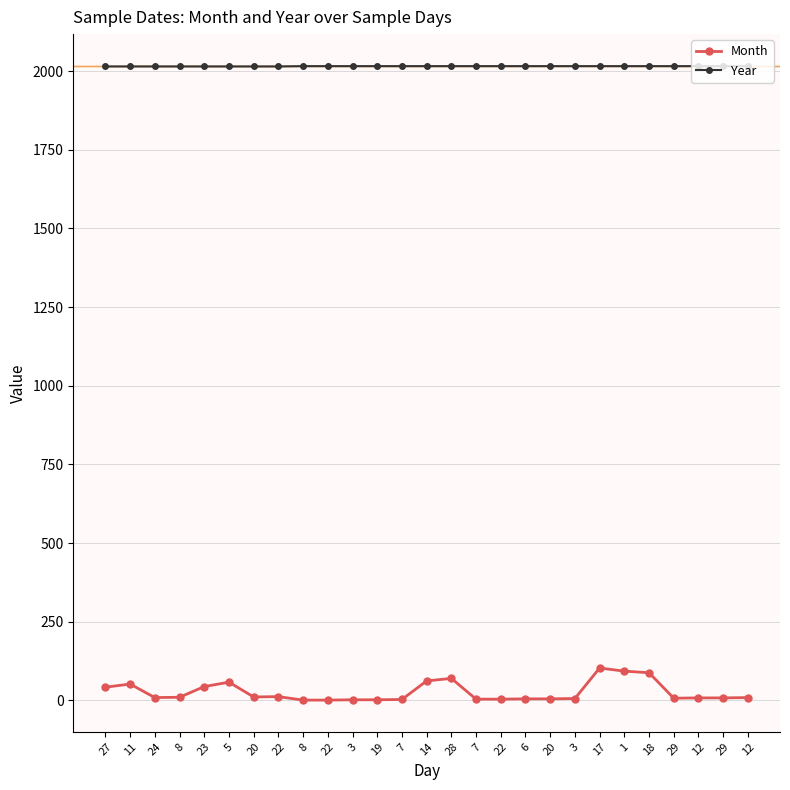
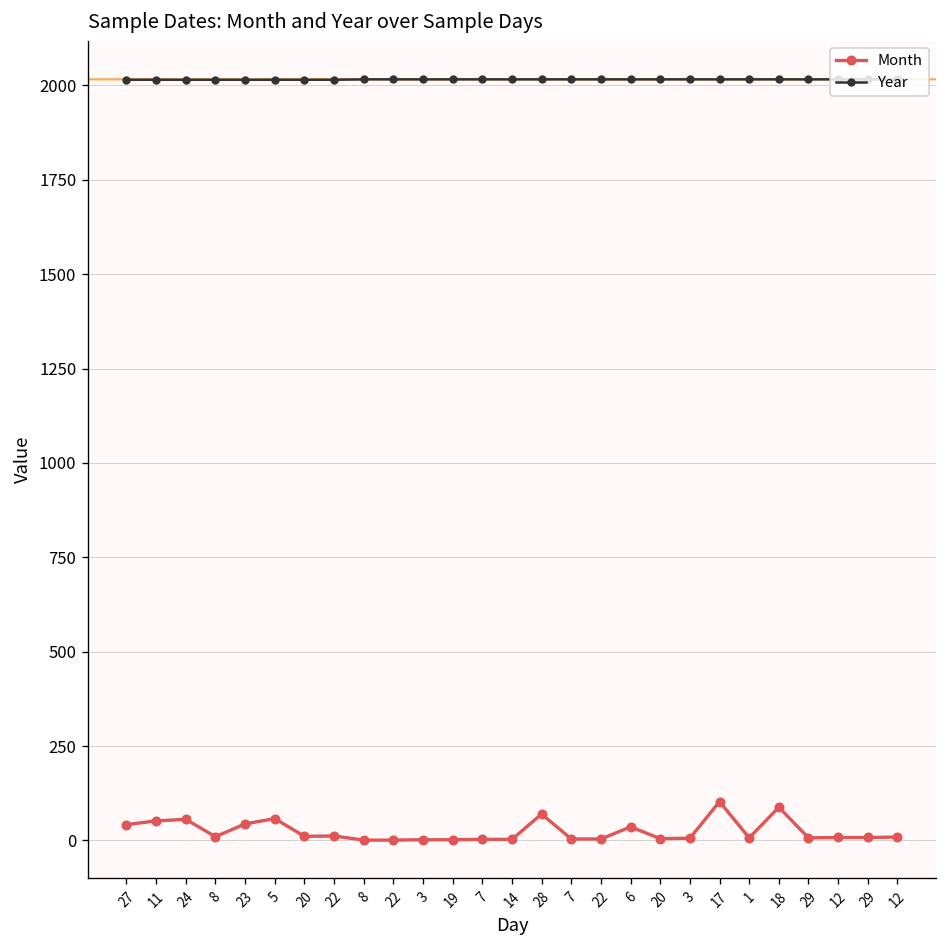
  {
    "Month": {
      "27": 40,
      "11": 50,
-     "24": 10,
+     "24": 60,
      "23": 40,
      "5": 60,
      "19": 0,
-     "14": 60,
+     "14": 0,
      "28": 70,
-     "6": 10,
+     "6": 40,
      "17": 100,
-     "1": 90,
+     "1": 10,
      "18": 90
    },
    "Year": {
      "27": 2020,
      "11": 2020,
      "24": 2020,
      "23": 2020,
      "5": 2020,
      "19": 2020,
      "14": 2020,
      "28": 2020,
      "6": 2020,
      "17": 2020,
      "1": 2020,
      "18": 2020
    }
  }
